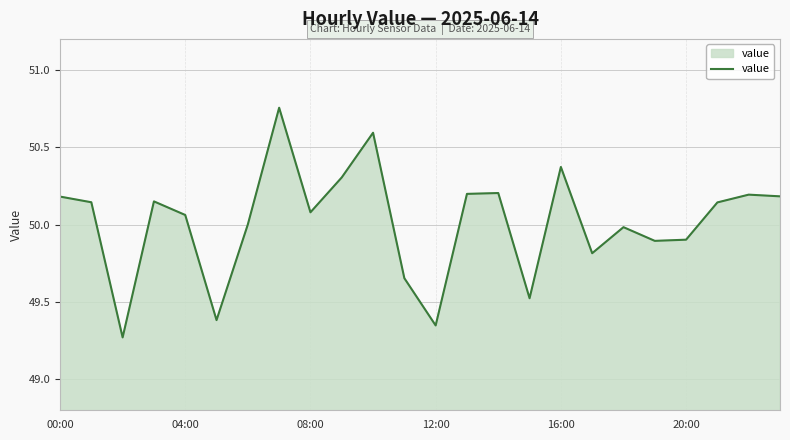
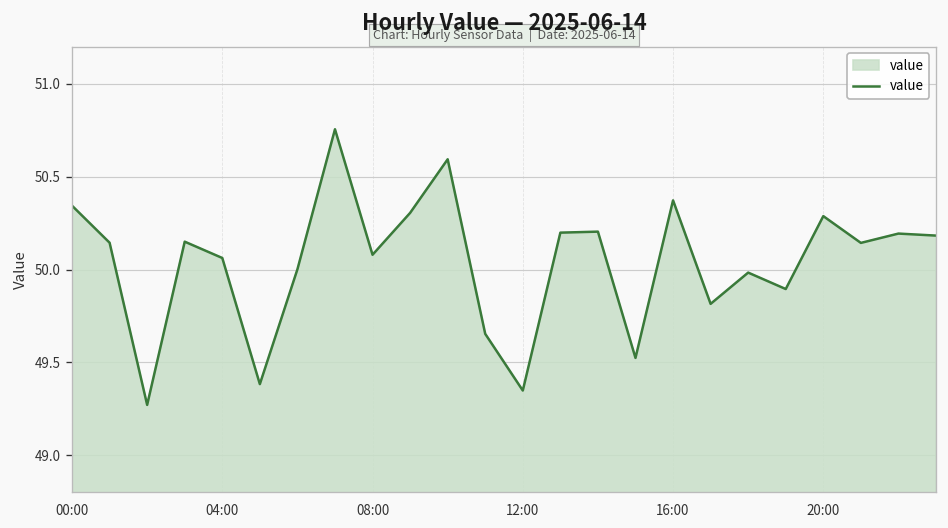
  {
-   "00:00": 50.18,
+   "00:00": 50.34,
    "04:00": 50.06,
    "08:00": 50.08,
    "12:00": 49.35,
    "16:00": 50.37,
-   "20:00": 49.90
+   "20:00": 50.29
  }
